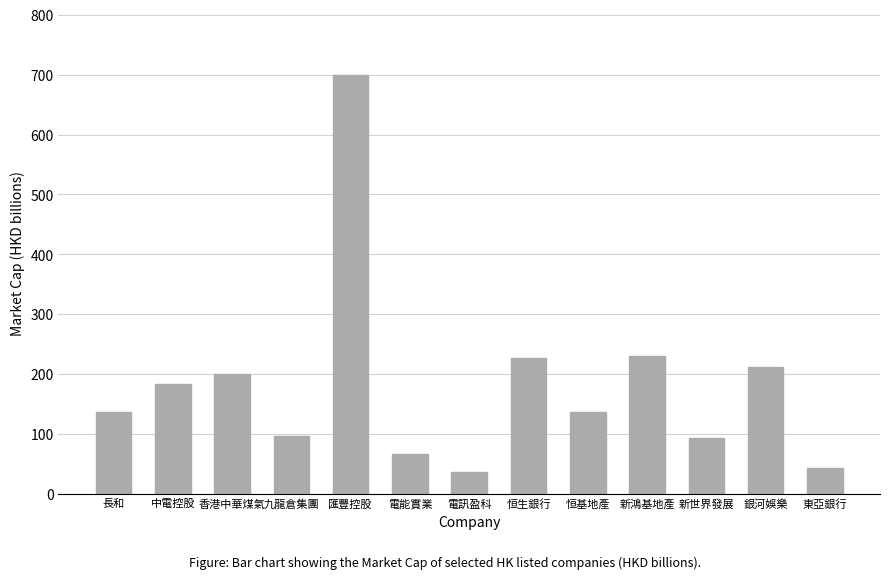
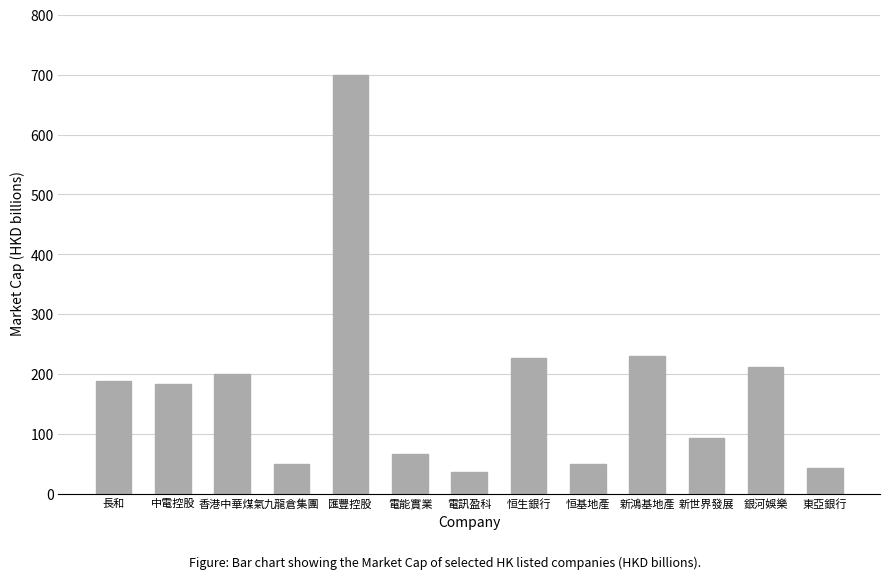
  {
-   "長和": 140,
+   "長和": 190,
    "中電控股": 180,
    "香港中華煤氣": 200,
-   "九龍倉集團": 100,
+   "九龍倉集團": 50,
    "匯豐控股": 700,
    "電能實業": 70,
    "電訊盈科": 40,
    "恒生銀行": 230,
-   "恒基地產": 140,
+   "恒基地產": 50,
    "新鴻基地產": 230,
    "新世界發展": 90,
    "銀河娛樂": 210,
    "東亞銀行": 40
  }
